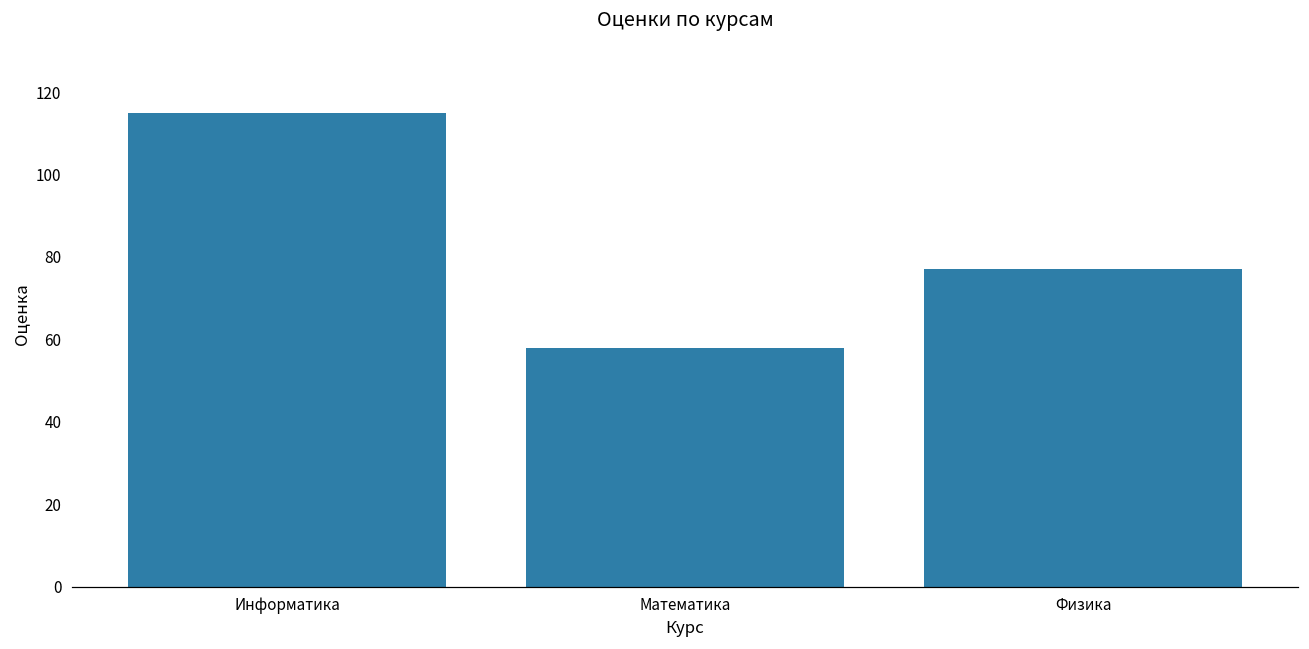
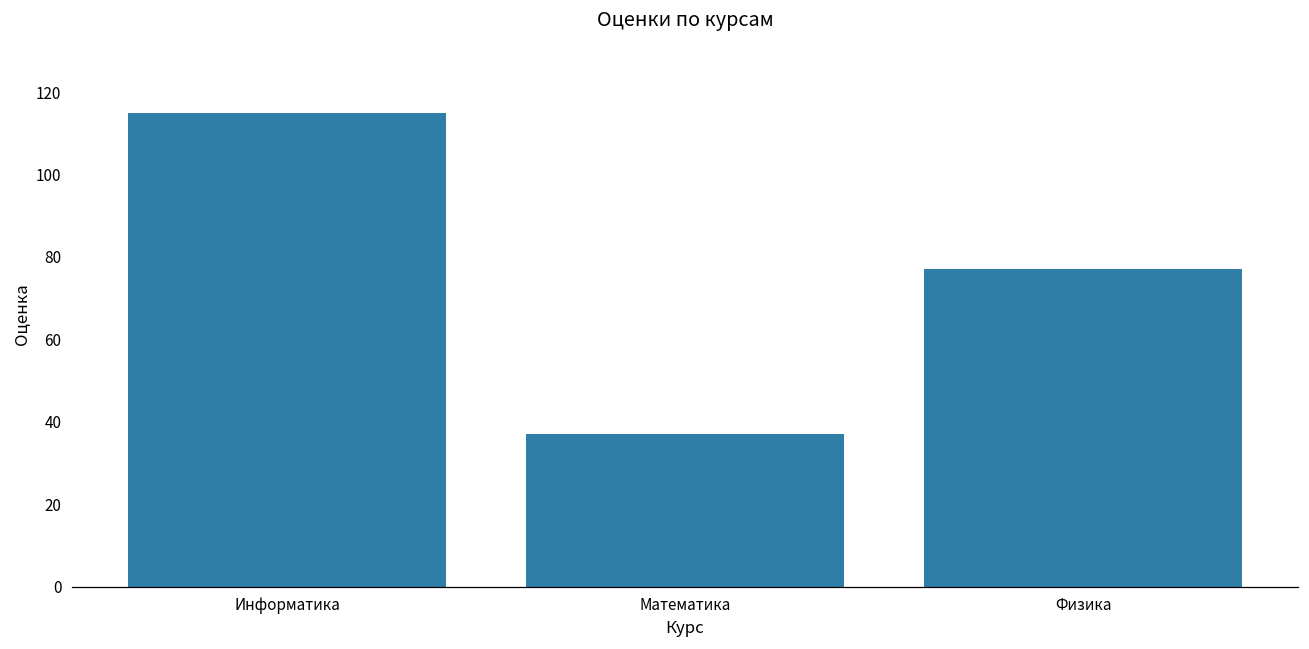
  {
    "Информатика": 115,
-   "Математика": 58,
+   "Математика": 37,
    "Физика": 77
  }
